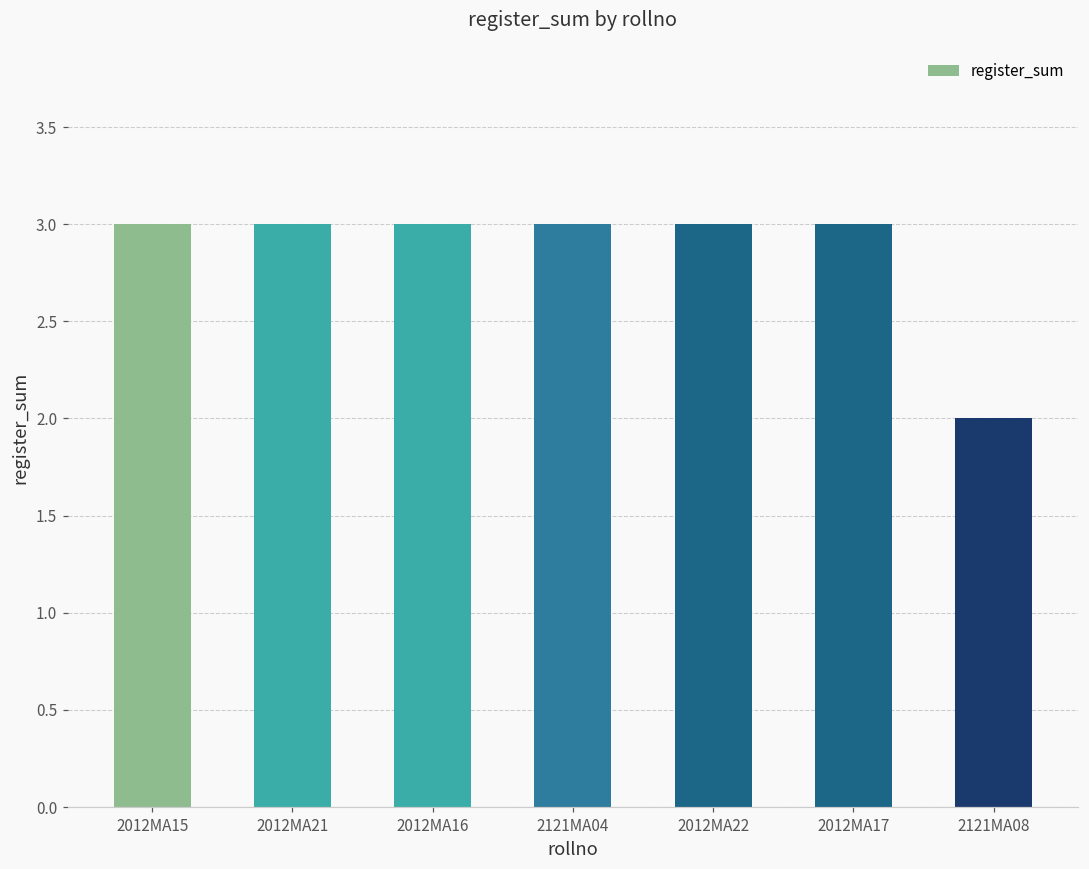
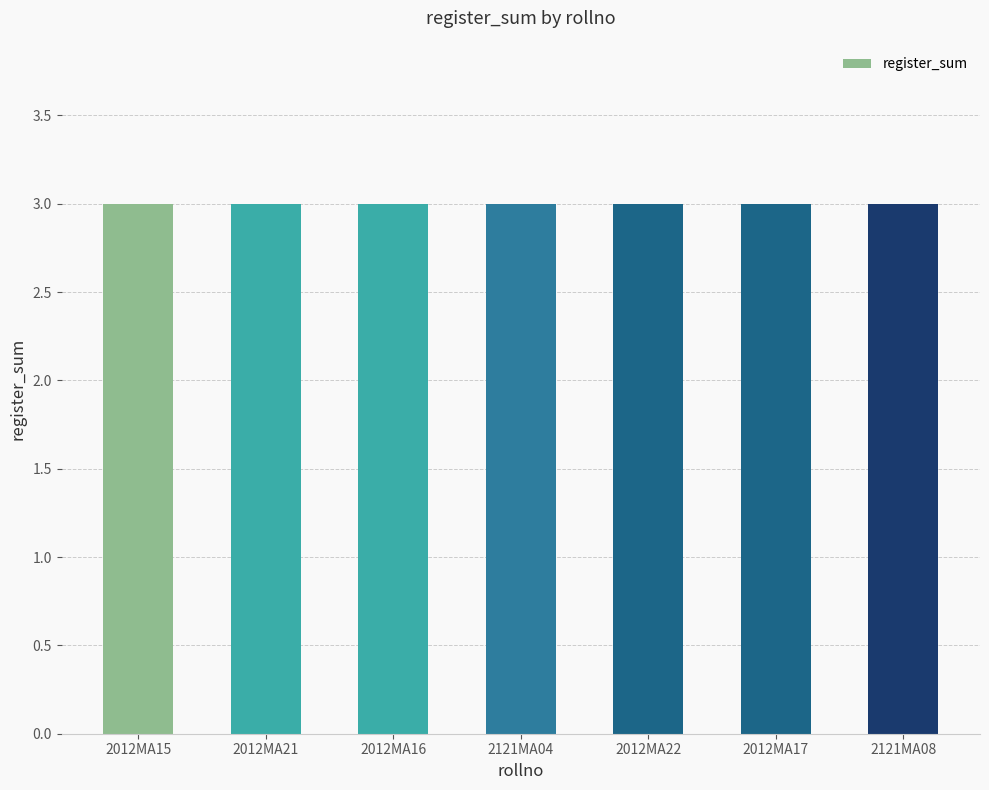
  {
    "2012MA15": 3,
    "2012MA21": 3,
    "2012MA16": 3,
    "2121MA04": 3,
    "2012MA22": 3,
    "2012MA17": 3,
-   "2121MA08": 2
+   "2121MA08": 3
  }
